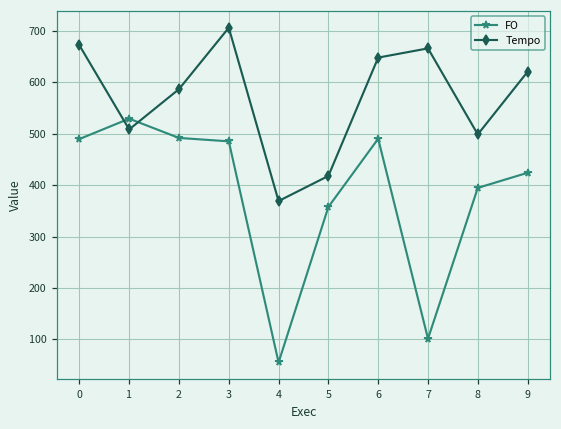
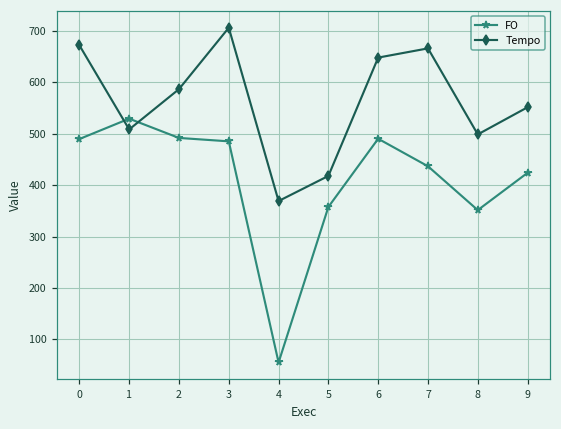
  {
    "FO": {
      "0": 490,
      "1": 530,
      "2": 490,
      "3": 490,
      "4": 60,
      "5": 360,
      "6": 490,
-     "7": 100,
-     "8": 390,
+     "7": 440,
+     "8": 350,
      "9": 420
    },
    "Tempo": {
      "0": 670,
      "1": 510,
      "2": 590,
      "3": 710,
      "4": 370,
      "5": 420,
      "6": 650,
      "7": 670,
      "8": 500,
-     "9": 620
+     "9": 550
    }
  }
